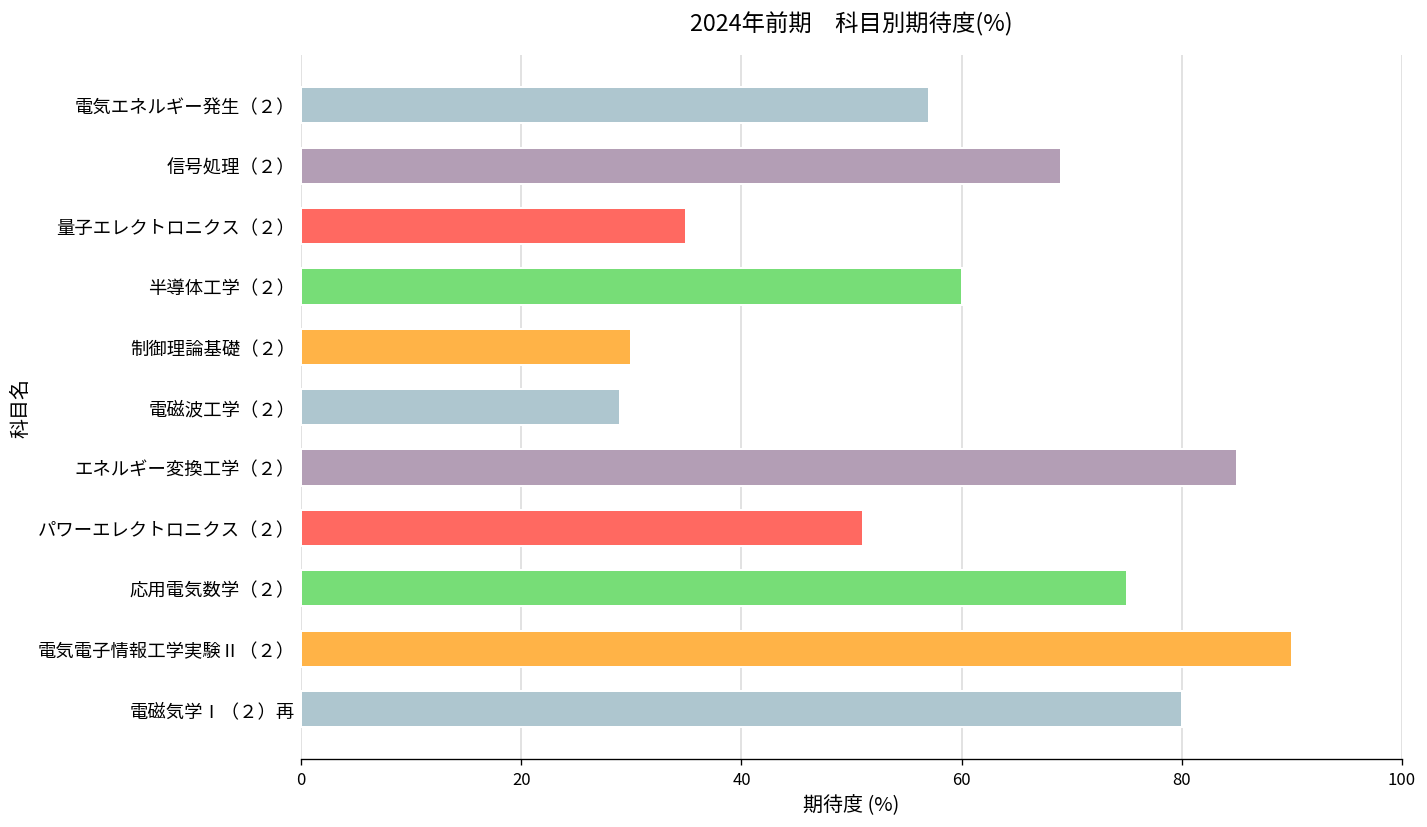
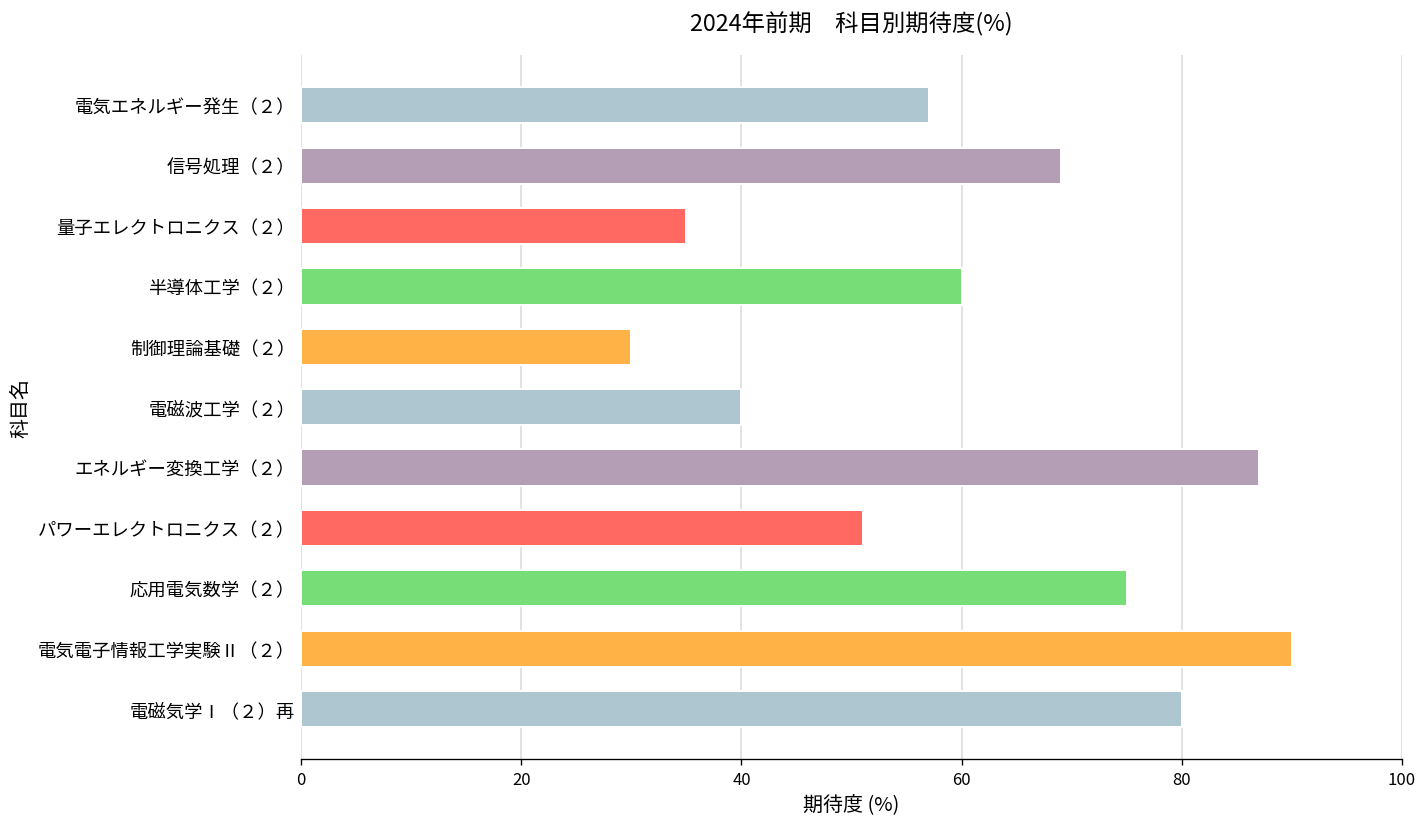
  {
    "電気エネルギー発生（２）": 57,
    "信号処理（２）": 69,
    "量子エレクトロニクス（２）": 35,
    "半導体工学（２）": 60,
    "制御理論基礎（２）": 30,
-   "電磁波工学（２）": 29,
-   "エネルギー変換工学（２）": 85,
+   "電磁波工学（２）": 40,
+   "エネルギー変換工学（２）": 87,
    "パワーエレクトロニクス（２）": 51,
    "応用電気数学（２）": 75,
    "電気電子情報工学実験Ⅱ（２）": 90,
    "電磁気学Ⅰ（２）再": 80
  }
